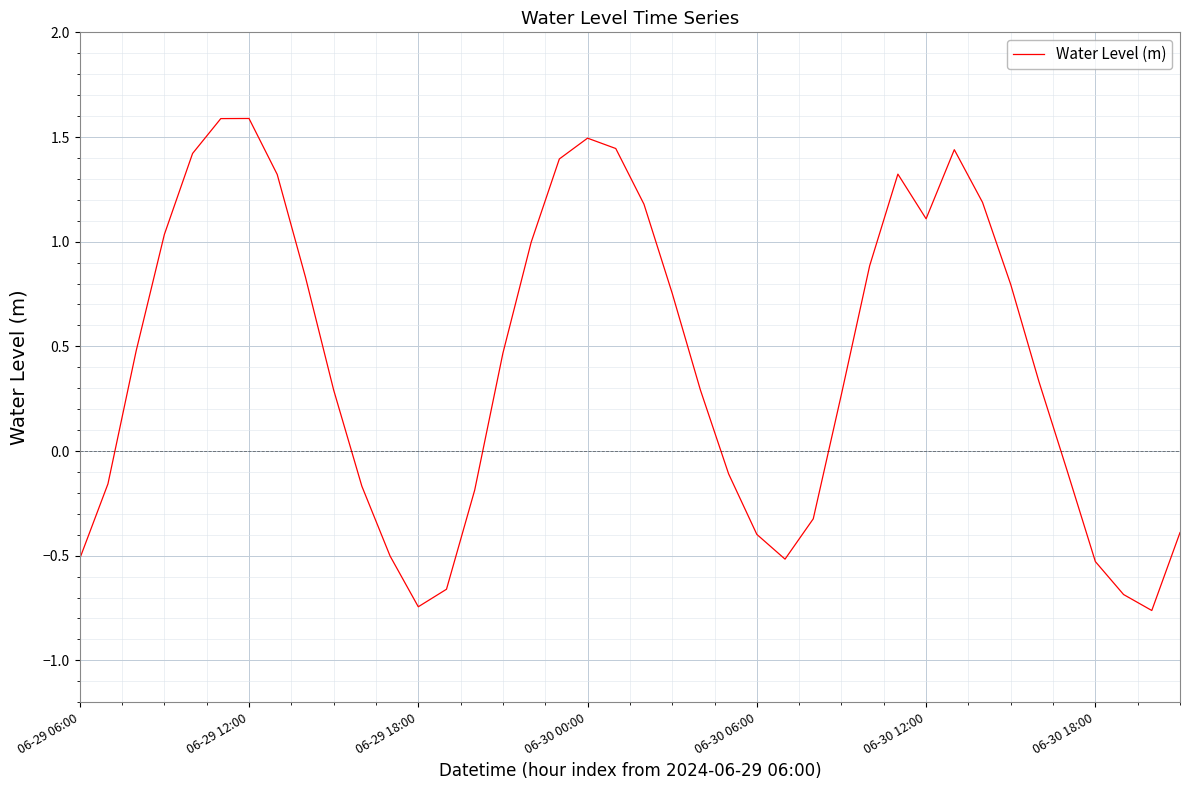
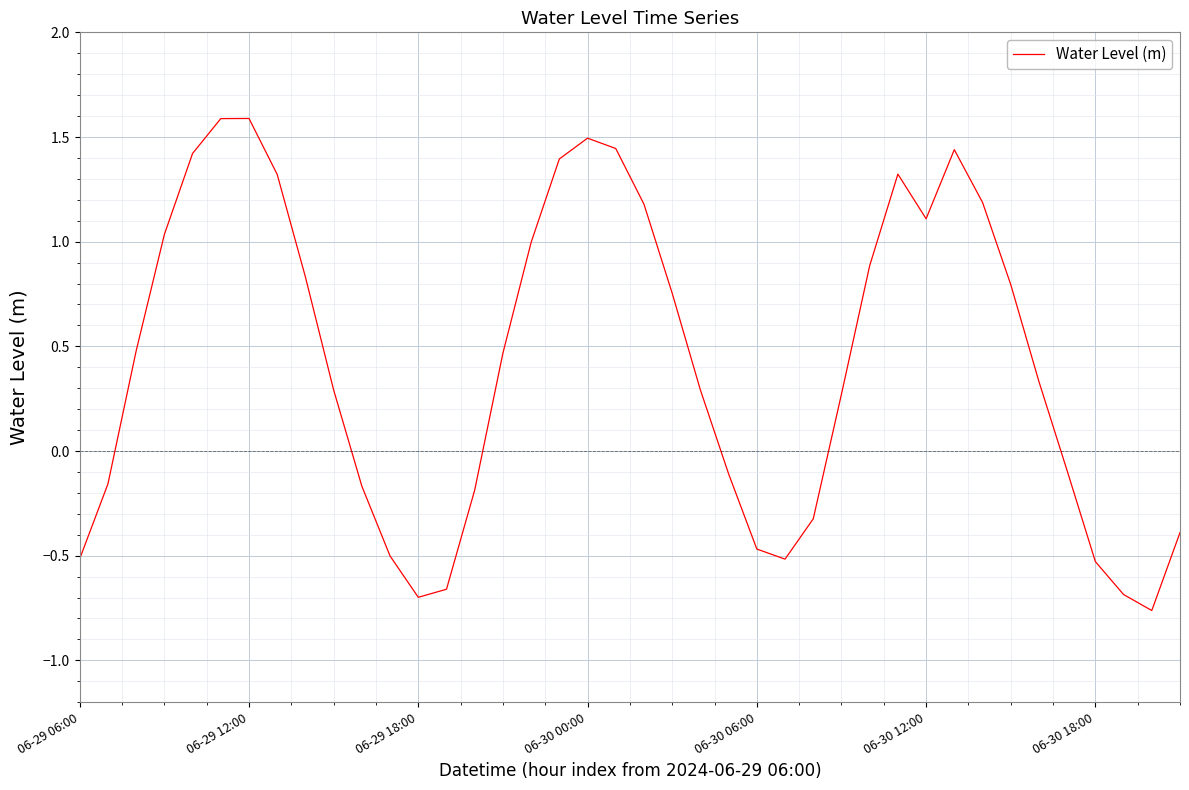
  {
    "06-29 06:00": -0.51,
    "06-29 12:00": 1.59,
-   "06-29 18:00": -0.74,
+   "06-29 18:00": -0.70,
    "06-30 00:00": 1.49,
-   "06-30 06:00": -0.40,
+   "06-30 06:00": -0.47,
    "06-30 12:00": 1.11,
    "06-30 18:00": -0.53
  }
